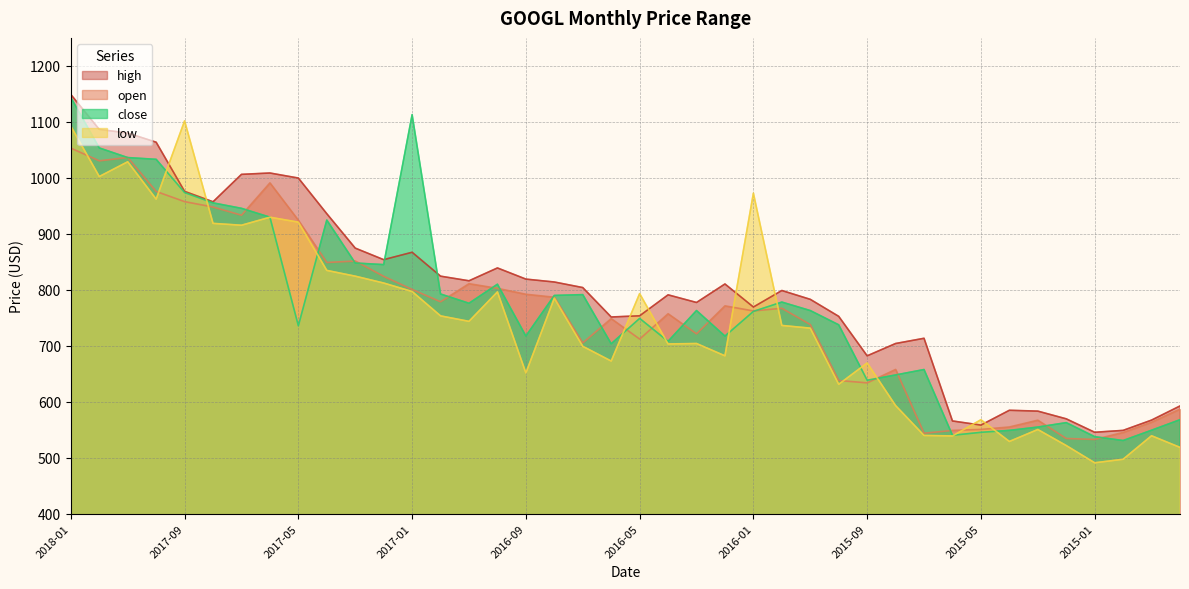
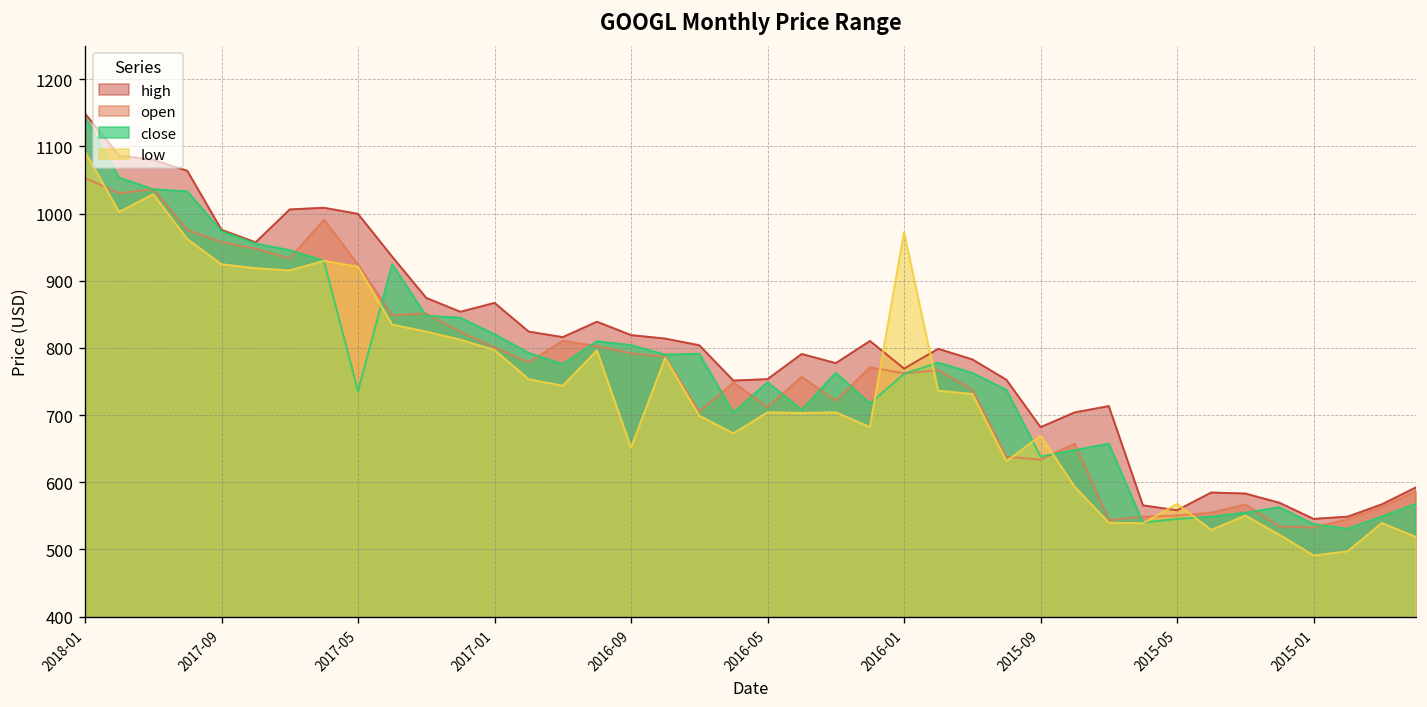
  {
    "close": {
      "2018-01": 1140,
      "2017-05": 740,
-     "2017-01": 1110,
-     "2016-09": 720,
+     "2017-01": 820,
+     "2016-09": 800,
      "2016-05": 750,
      "2015-09": 640,
      "2015-05": 550,
      "2015-01": 540
    },
    "low": {
      "2018-01": 1090,
-     "2017-09": 1100,
+     "2017-09": 920,
      "2016-09": 650,
-     "2016-05": 790,
+     "2016-05": 700,
      "2016-01": 970,
      "2015-09": 670,
      "2015-05": 570,
      "2015-01": 490
    }
  }
